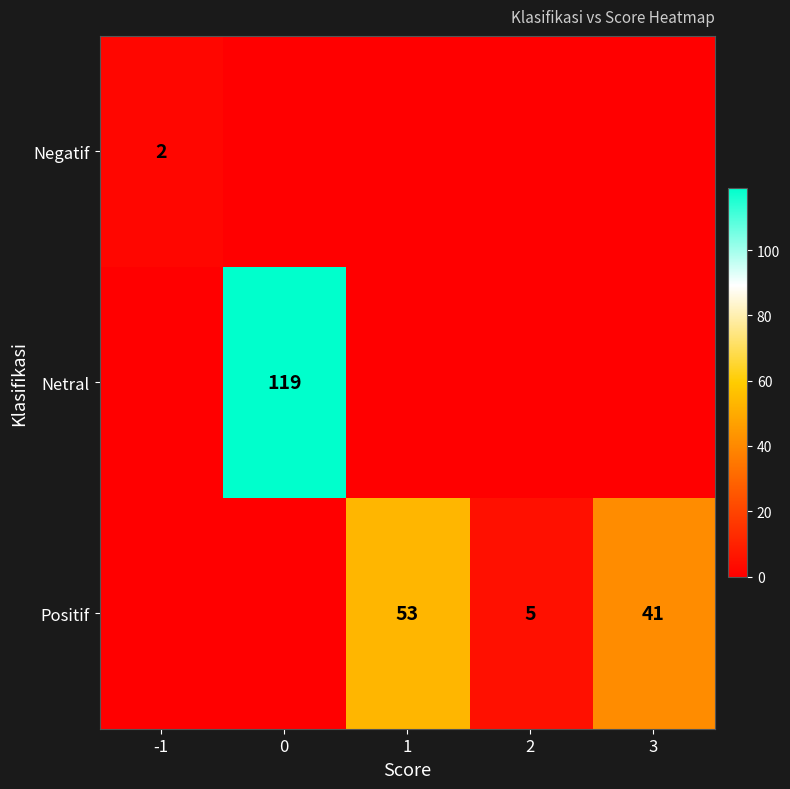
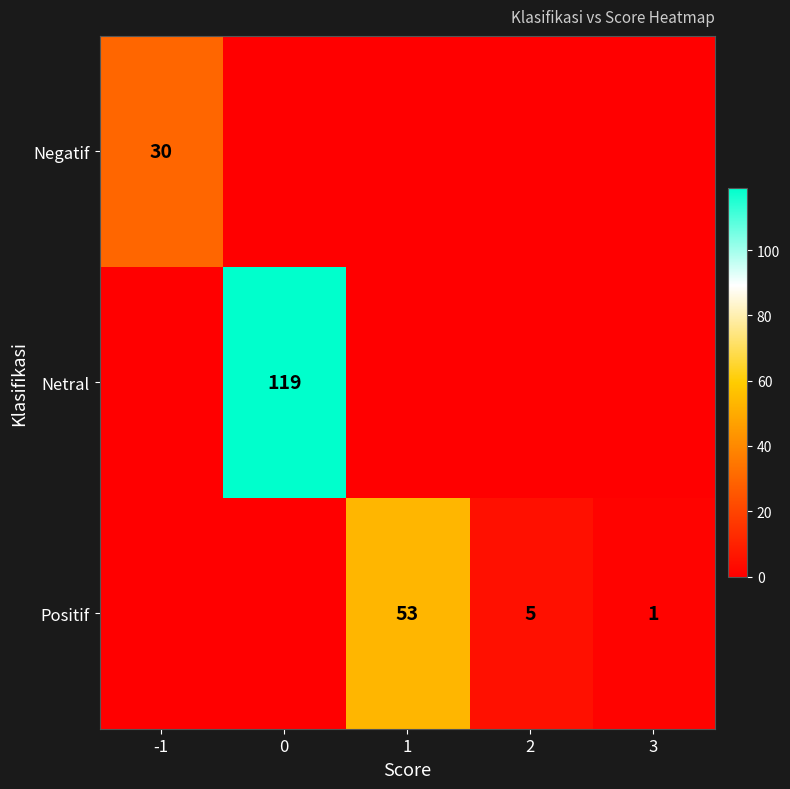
  {
    "Negatif": {
-     "-1": 2
+     "-1": 30
    },
    "Netral": {
      "0": 119
    },
    "Positif": {
      "1": 53,
      "2": 5,
-     "3": 41
+     "3": 1
    }
  }
